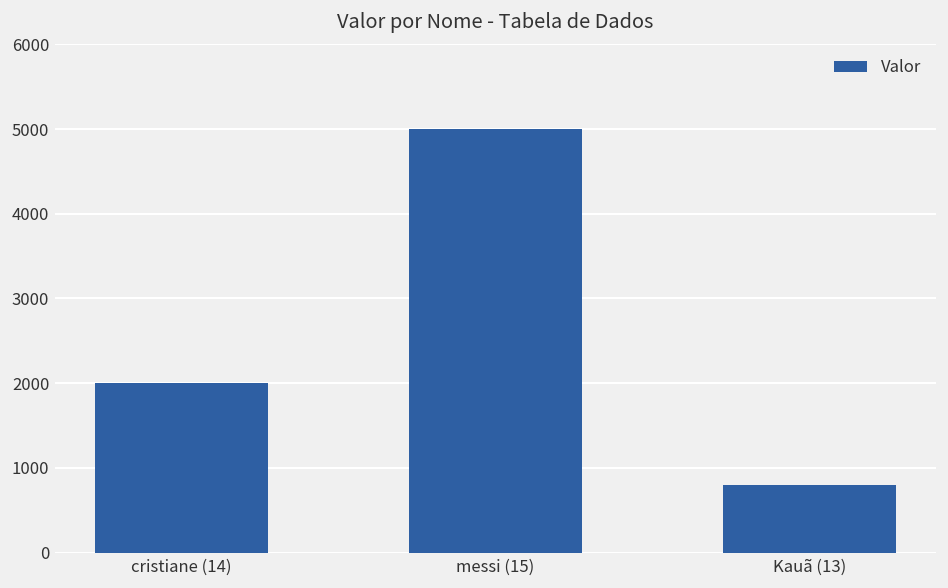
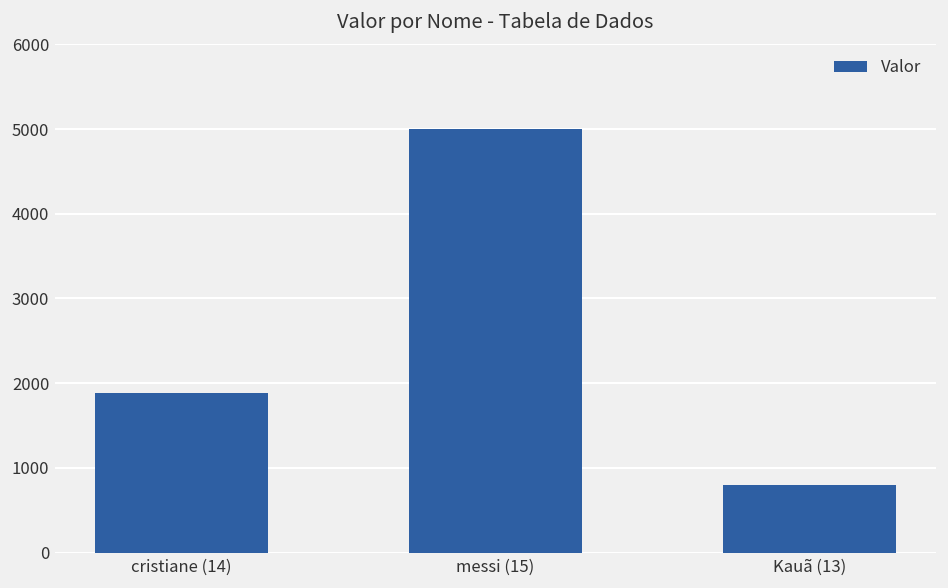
  {
-   "cristiane (14)": 2000,
+   "cristiane (14)": 1900,
    "messi (15)": 5000,
    "Kauã (13)": 800
  }
